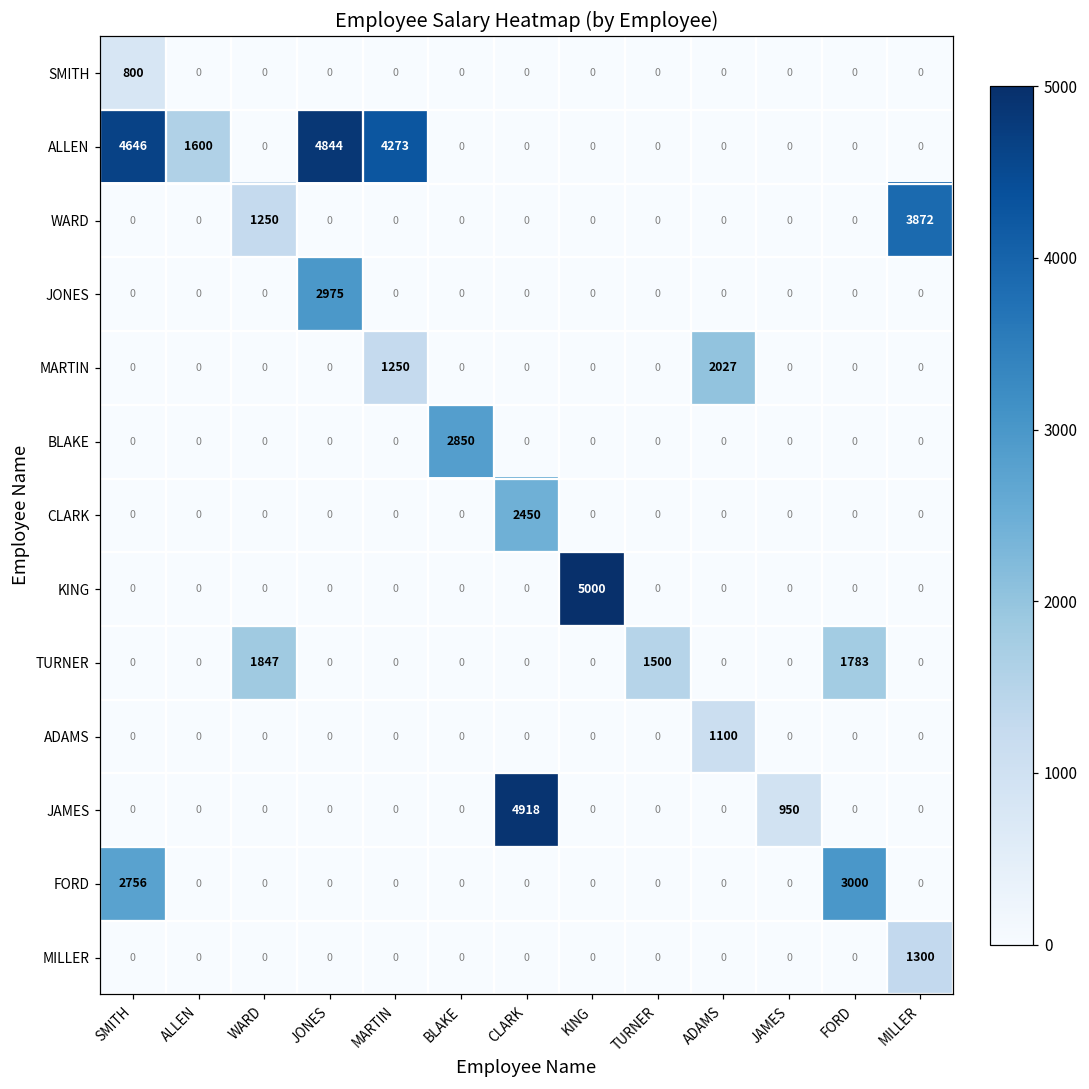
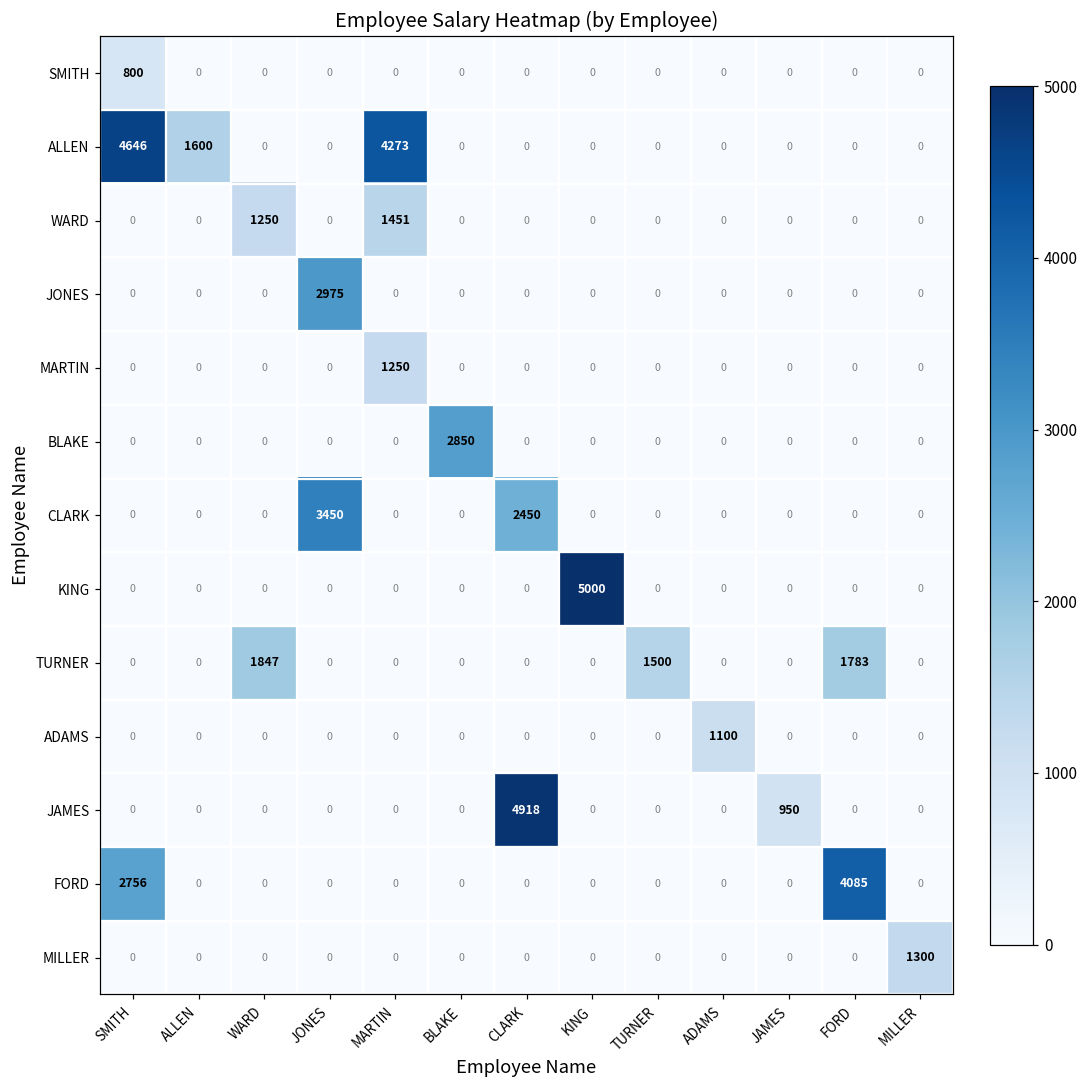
  {
    "SMITH": {
      "SMITH": 800,
      "ALLEN": 0,
      "WARD": 0,
      "JONES": 0,
      "MARTIN": 0,
      "BLAKE": 0,
      "CLARK": 0,
      "KING": 0,
      "TURNER": 0,
      "ADAMS": 0,
      "JAMES": 0,
      "FORD": 0,
      "MILLER": 0
    },
    "ALLEN": {
      "SMITH": 4646,
      "ALLEN": 1600,
      "WARD": 0,
-     "JONES": 4844,
+     "JONES": 0,
      "MARTIN": 4273,
      "BLAKE": 0,
      "CLARK": 0,
      "KING": 0,
      "TURNER": 0,
      "ADAMS": 0,
      "JAMES": 0,
      "FORD": 0,
      "MILLER": 0
    },
    "WARD": {
      "SMITH": 0,
      "ALLEN": 0,
      "WARD": 1250,
      "JONES": 0,
-     "MARTIN": 0,
+     "MARTIN": 1451,
      "BLAKE": 0,
      "CLARK": 0,
      "KING": 0,
      "TURNER": 0,
      "ADAMS": 0,
      "JAMES": 0,
      "FORD": 0,
-     "MILLER": 3872
+     "MILLER": 0
    },
    "JONES": {
      "SMITH": 0,
      "ALLEN": 0,
      "WARD": 0,
      "JONES": 2975,
      "MARTIN": 0,
      "BLAKE": 0,
      "CLARK": 0,
      "KING": 0,
      "TURNER": 0,
      "ADAMS": 0,
      "JAMES": 0,
      "FORD": 0,
      "MILLER": 0
    },
    "MARTIN": {
      "SMITH": 0,
      "ALLEN": 0,
      "WARD": 0,
      "JONES": 0,
      "MARTIN": 1250,
      "BLAKE": 0,
      "CLARK": 0,
      "KING": 0,
      "TURNER": 0,
-     "ADAMS": 2027,
+     "ADAMS": 0,
      "JAMES": 0,
      "FORD": 0,
      "MILLER": 0
    },
    "BLAKE": {
      "SMITH": 0,
      "ALLEN": 0,
      "WARD": 0,
      "JONES": 0,
      "MARTIN": 0,
      "BLAKE": 2850,
      "CLARK": 0,
      "KING": 0,
      "TURNER": 0,
      "ADAMS": 0,
      "JAMES": 0,
      "FORD": 0,
      "MILLER": 0
    },
    "CLARK": {
      "SMITH": 0,
      "ALLEN": 0,
      "WARD": 0,
-     "JONES": 0,
+     "JONES": 3450,
      "MARTIN": 0,
      "BLAKE": 0,
      "CLARK": 2450,
      "KING": 0,
      "TURNER": 0,
      "ADAMS": 0,
      "JAMES": 0,
      "FORD": 0,
      "MILLER": 0
    },
    "KING": {
      "SMITH": 0,
      "ALLEN": 0,
      "WARD": 0,
      "JONES": 0,
      "MARTIN": 0,
      "BLAKE": 0,
      "CLARK": 0,
      "KING": 5000,
      "TURNER": 0,
      "ADAMS": 0,
      "JAMES": 0,
      "FORD": 0,
      "MILLER": 0
    },
    "TURNER": {
      "SMITH": 0,
      "ALLEN": 0,
      "WARD": 1847,
      "JONES": 0,
      "MARTIN": 0,
      "BLAKE": 0,
      "CLARK": 0,
      "KING": 0,
      "TURNER": 1500,
      "ADAMS": 0,
      "JAMES": 0,
      "FORD": 1783,
      "MILLER": 0
    },
    "ADAMS": {
      "SMITH": 0,
      "ALLEN": 0,
      "WARD": 0,
      "JONES": 0,
      "MARTIN": 0,
      "BLAKE": 0,
      "CLARK": 0,
      "KING": 0,
      "TURNER": 0,
      "ADAMS": 1100,
      "JAMES": 0,
      "FORD": 0,
      "MILLER": 0
    },
    "JAMES": {
      "SMITH": 0,
      "ALLEN": 0,
      "WARD": 0,
      "JONES": 0,
      "MARTIN": 0,
      "BLAKE": 0,
      "CLARK": 4918,
      "KING": 0,
      "TURNER": 0,
      "ADAMS": 0,
      "JAMES": 950,
      "FORD": 0,
      "MILLER": 0
    },
    "FORD": {
      "SMITH": 2756,
      "ALLEN": 0,
      "WARD": 0,
      "JONES": 0,
      "MARTIN": 0,
      "BLAKE": 0,
      "CLARK": 0,
      "KING": 0,
      "TURNER": 0,
      "ADAMS": 0,
      "JAMES": 0,
-     "FORD": 3000,
+     "FORD": 4085,
      "MILLER": 0
    },
    "MILLER": {
      "SMITH": 0,
      "ALLEN": 0,
      "WARD": 0,
      "JONES": 0,
      "MARTIN": 0,
      "BLAKE": 0,
      "CLARK": 0,
      "KING": 0,
      "TURNER": 0,
      "ADAMS": 0,
      "JAMES": 0,
      "FORD": 0,
      "MILLER": 1300
    }
  }
